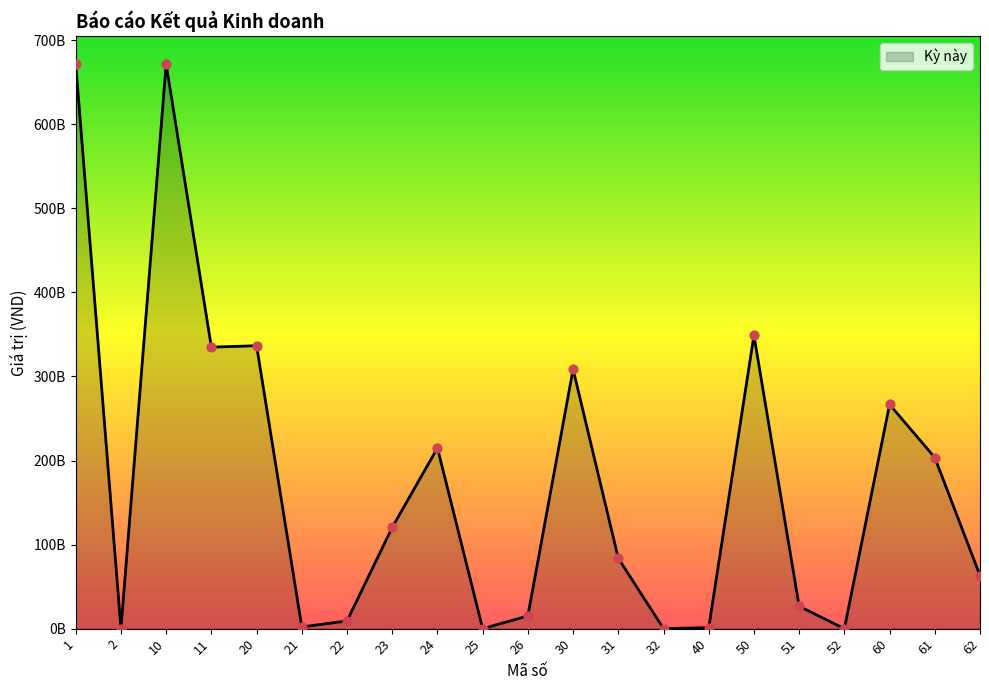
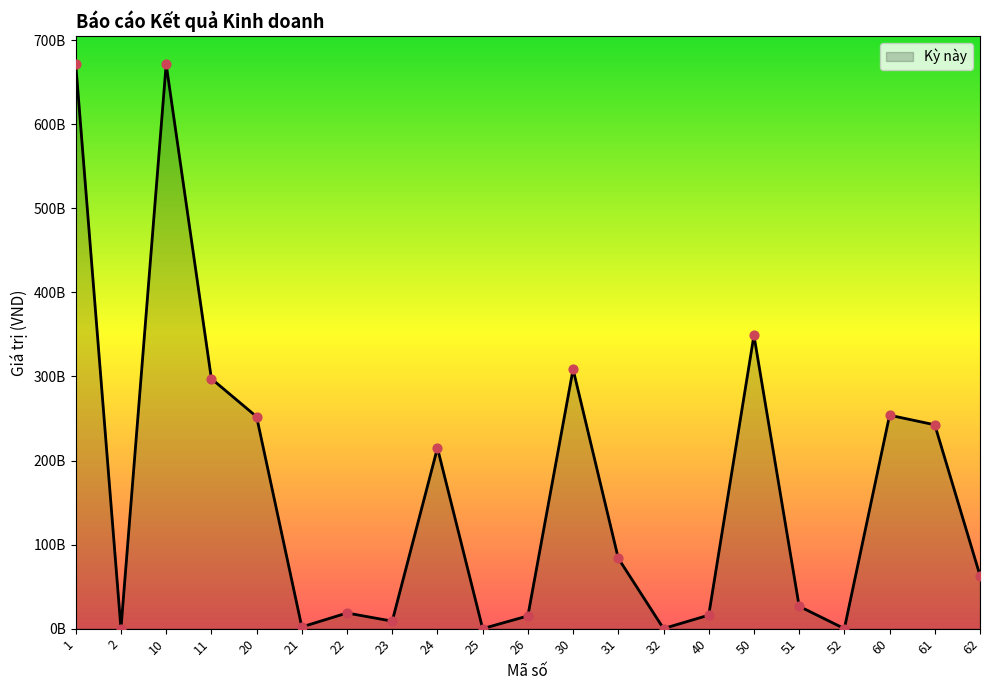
  {
    "1": 670000000000,
    "2": 0,
    "10": 670000000000,
-   "11": 330000000000,
-   "20": 340000000000,
+   "11": 300000000000,
+   "20": 250000000000,
    "21": 0,
-   "22": 10000000000,
-   "23": 120000000000,
+   "22": 20000000000,
+   "23": 10000000000,
    "24": 210000000000,
    "25": 0,
    "26": 20000000000,
    "30": 310000000000,
    "31": 80000000000,
    "32": 0,
-   "40": 0,
+   "40": 20000000000,
    "50": 350000000000,
    "51": 30000000000,
    "52": 0,
-   "60": 270000000000,
-   "61": 200000000000,
+   "60": 250000000000,
+   "61": 240000000000,
    "62": 60000000000
  }
